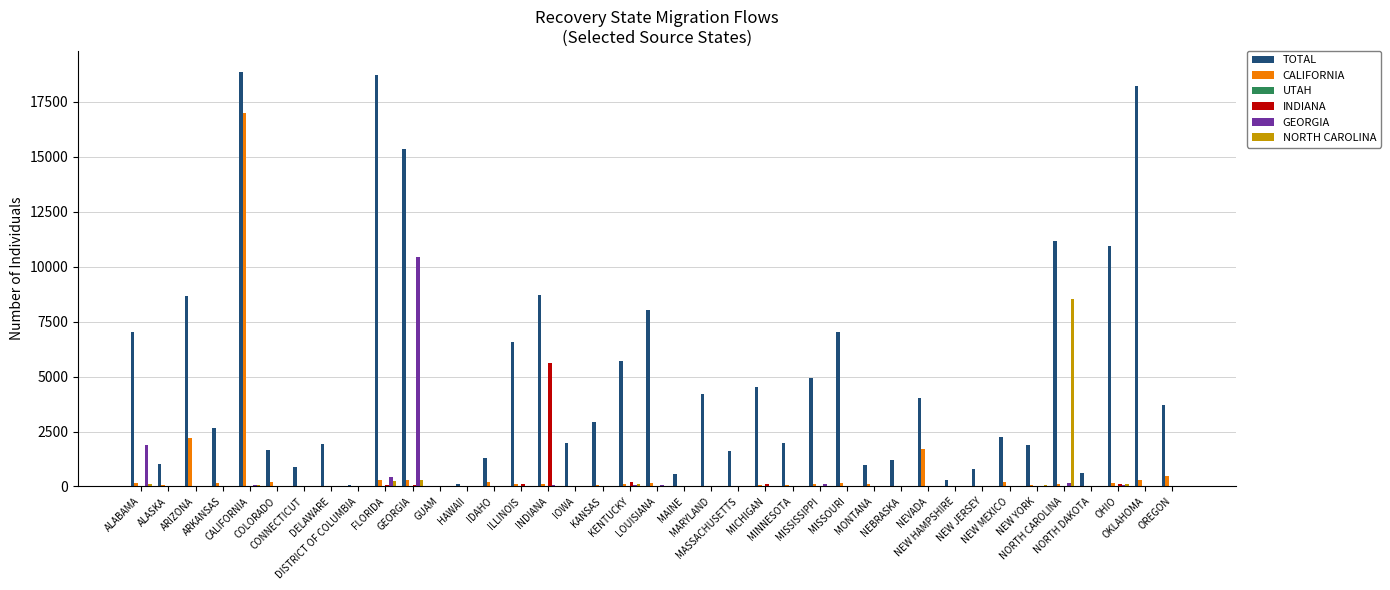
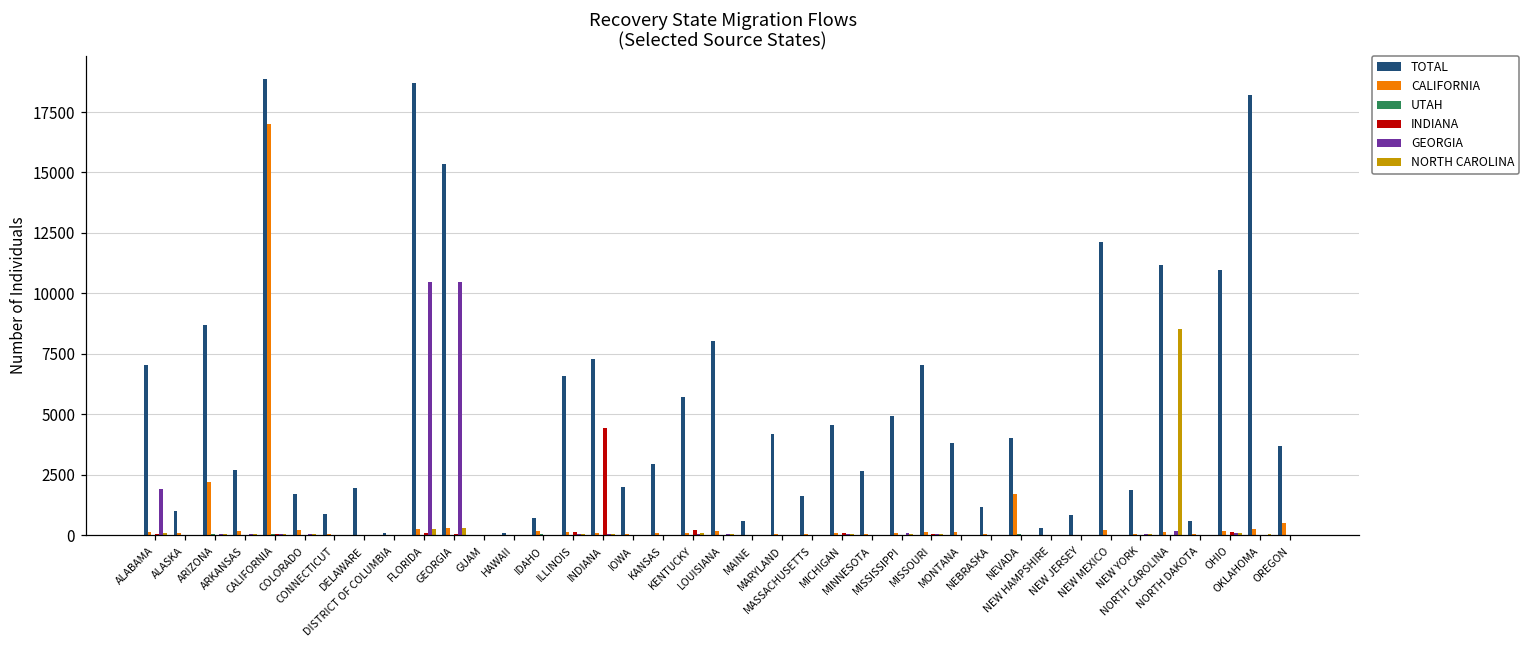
  {
    "TOTAL": {
      "ALABAMA": 7100,
      "ALASKA": 1000,
      "ARIZONA": 8700,
      "ARKANSAS": 2700,
      "CALIFORNIA": 18900,
      "COLORADO": 1700,
      "CONNECTICUT": 900,
      "DELAWARE": 1900,
      "FLORIDA": 18700,
      "GEORGIA": 15400,
-     "IDAHO": 1300,
+     "IDAHO": 700,
      "ILLINOIS": 6600,
-     "INDIANA": 8700,
+     "INDIANA": 7300,
      "IOWA": 2000,
      "KANSAS": 3000,
      "KENTUCKY": 5700,
      "LOUISIANA": 8000,
      "MAINE": 600,
      "MARYLAND": 4200,
      "MASSACHUSETTS": 1600,
      "MICHIGAN": 4500,
-     "MINNESOTA": 2000,
+     "MINNESOTA": 2600,
      "MISSISSIPPI": 4900,
      "MISSOURI": 7000,
-     "MONTANA": 1000,
+     "MONTANA": 3800,
      "NEBRASKA": 1200,
      "NEVADA": 4000,
      "NEW HAMPSHIRE": 300,
      "NEW JERSEY": 800,
-     "NEW MEXICO": 2300,
+     "NEW MEXICO": 12100,
      "NEW YORK": 1900,
      "NORTH CAROLINA": 11200,
      "NORTH DAKOTA": 600,
      "OHIO": 10900,
      "OKLAHOMA": 18200,
      "OREGON": 3700
    },
    "UTAH": {
      "DISTRICT OF COLUMBIA": 0,
      "HAWAII": 0,
      "MAINE": 0,
      "NEW YORK": 0
    },
    "INDIANA": {
      "DISTRICT OF COLUMBIA": 0,
      "HAWAII": 0,
      "ILLINOIS": 100,
-     "INDIANA": 5600,
+     "INDIANA": 4400,
      "KENTUCKY": 200,
      "OHIO": 100
    },
    "GEORGIA": {
      "ALABAMA": 1900,
      "DISTRICT OF COLUMBIA": 0,
-     "FLORIDA": 400,
+     "FLORIDA": 10500,
      "GEORGIA": 10500,
      "GUAM": 0,
      "NORTH CAROLINA": 200
    }
  }
